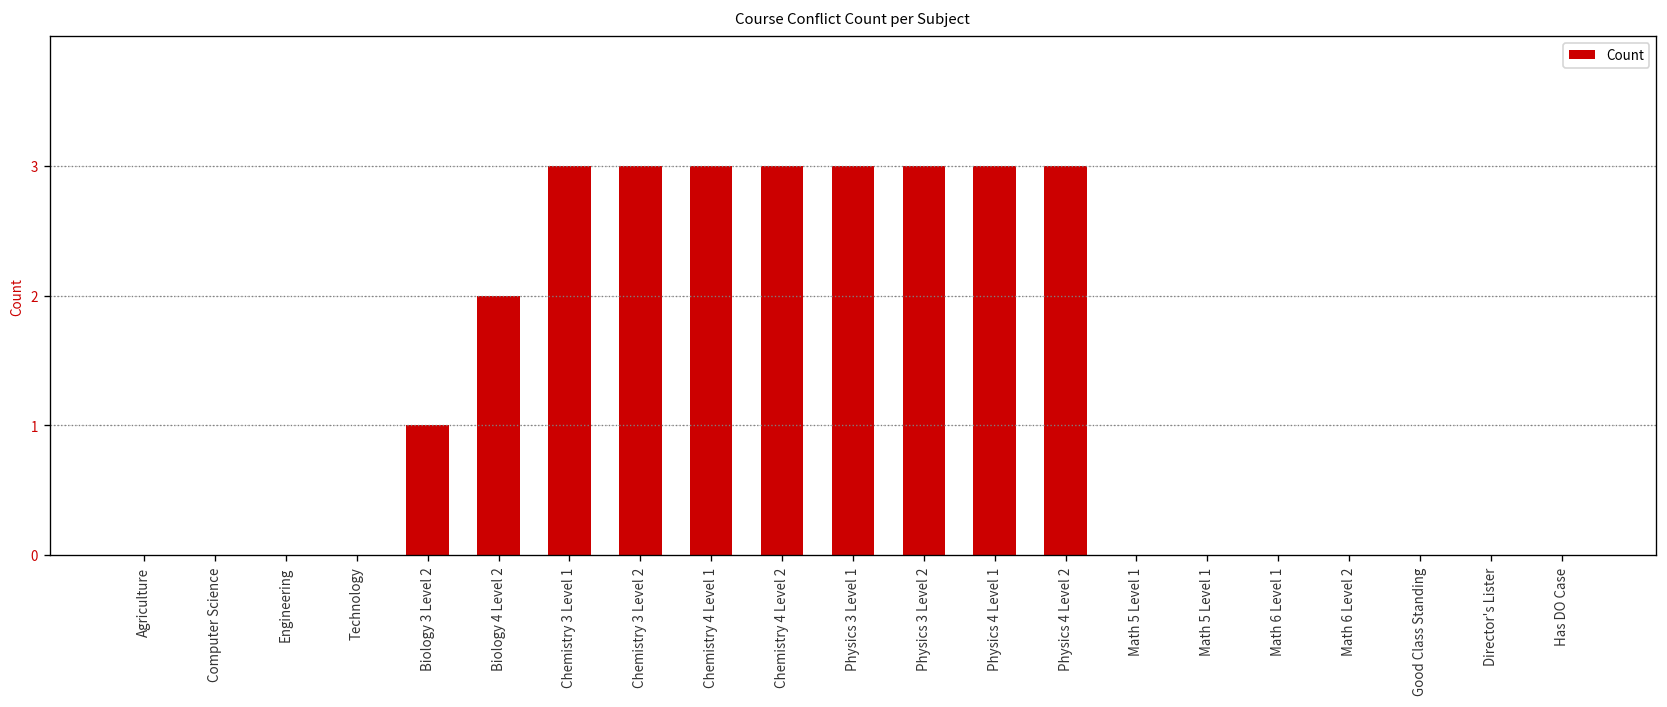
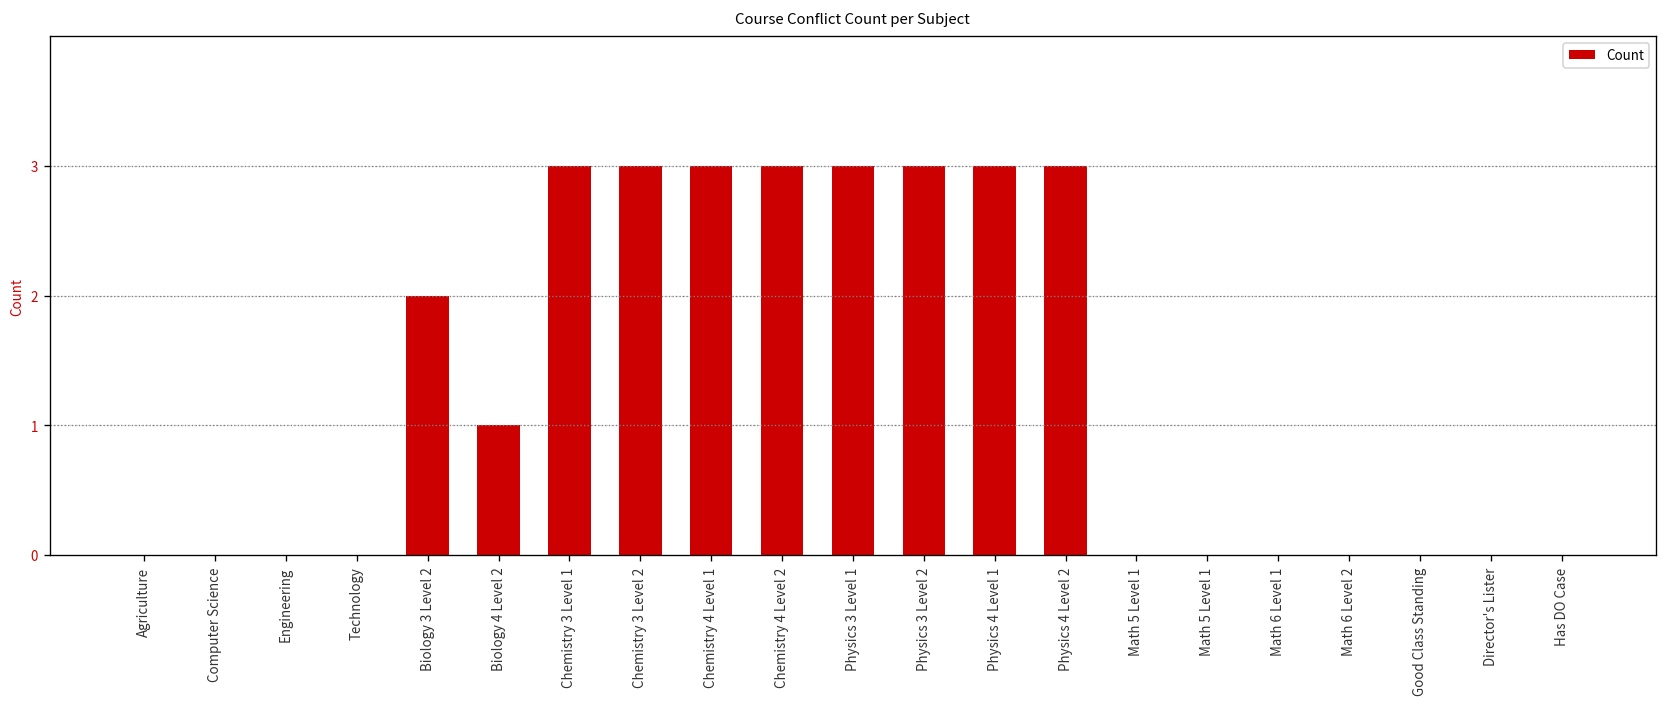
  {
    "Agriculture": 0,
    "Computer Science": 0,
    "Engineering": 0,
    "Technology": 0,
-   "Biology 3 Level 2": 1,
-   "Biology 4 Level 2": 2,
+   "Biology 3 Level 2": 2,
+   "Biology 4 Level 2": 1,
    "Chemistry 3 Level 1": 3,
    "Chemistry 3 Level 2": 3,
    "Chemistry 4 Level 1": 3,
    "Chemistry 4 Level 2": 3,
    "Physics 3 Level 1": 3,
    "Physics 3 Level 2": 3,
    "Physics 4 Level 1": 3,
    "Physics 4 Level 2": 3,
    "Math 6 Level 1": 0,
    "Math 6 Level 2": 0,
    "Good Class Standing": 0,
    "Director's Lister": 0,
    "Has DO Case": 0
  }
